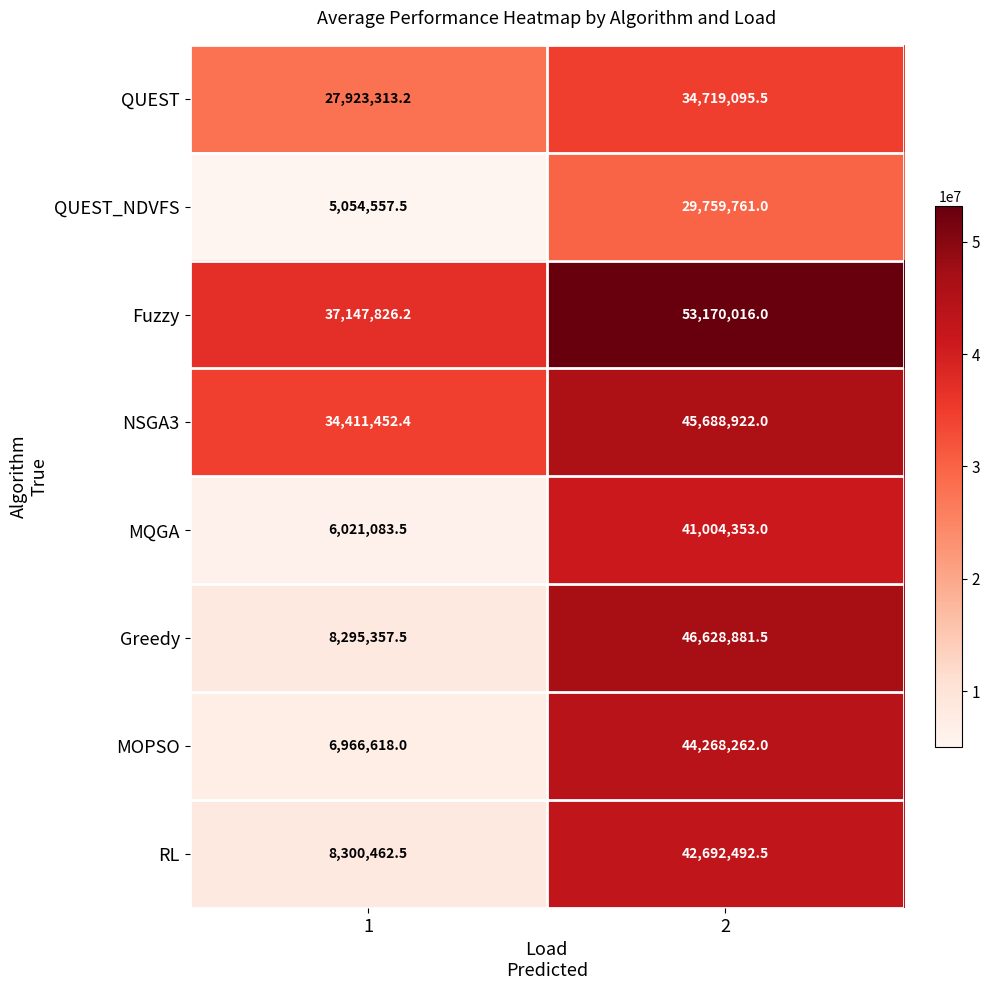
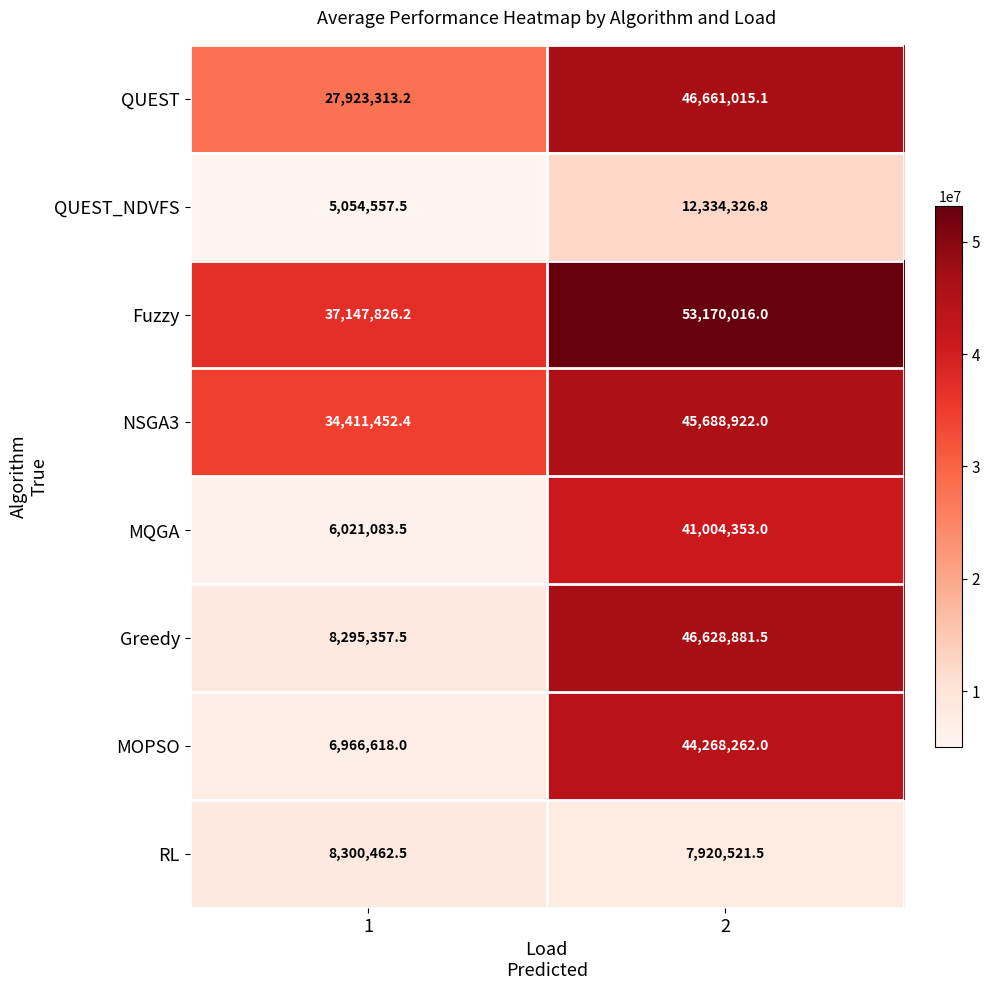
  {
    "QUEST": {
      "1": "27,923,313.2",
-     "2": "34,719,095.5"
+     "2": "46,661,015.1"
    },
    "QUEST_NDVFS": {
      "1": "5,054,557.5",
-     "2": "29,759,761.0"
+     "2": "12,334,326.8"
    },
    "Fuzzy": {
      "1": "37,147,826.2",
      "2": "53,170,016.0"
    },
    "NSGA3": {
      "1": "34,411,452.4",
      "2": "45,688,922.0"
    },
    "MQGA": {
      "1": "6,021,083.5",
      "2": "41,004,353.0"
    },
    "Greedy": {
      "1": "8,295,357.5",
      "2": "46,628,881.5"
    },
    "MOPSO": {
      "1": "6,966,618.0",
      "2": "44,268,262.0"
    },
    "RL": {
      "1": "8,300,462.5",
-     "2": "42,692,492.5"
+     "2": "7,920,521.5"
    }
  }
